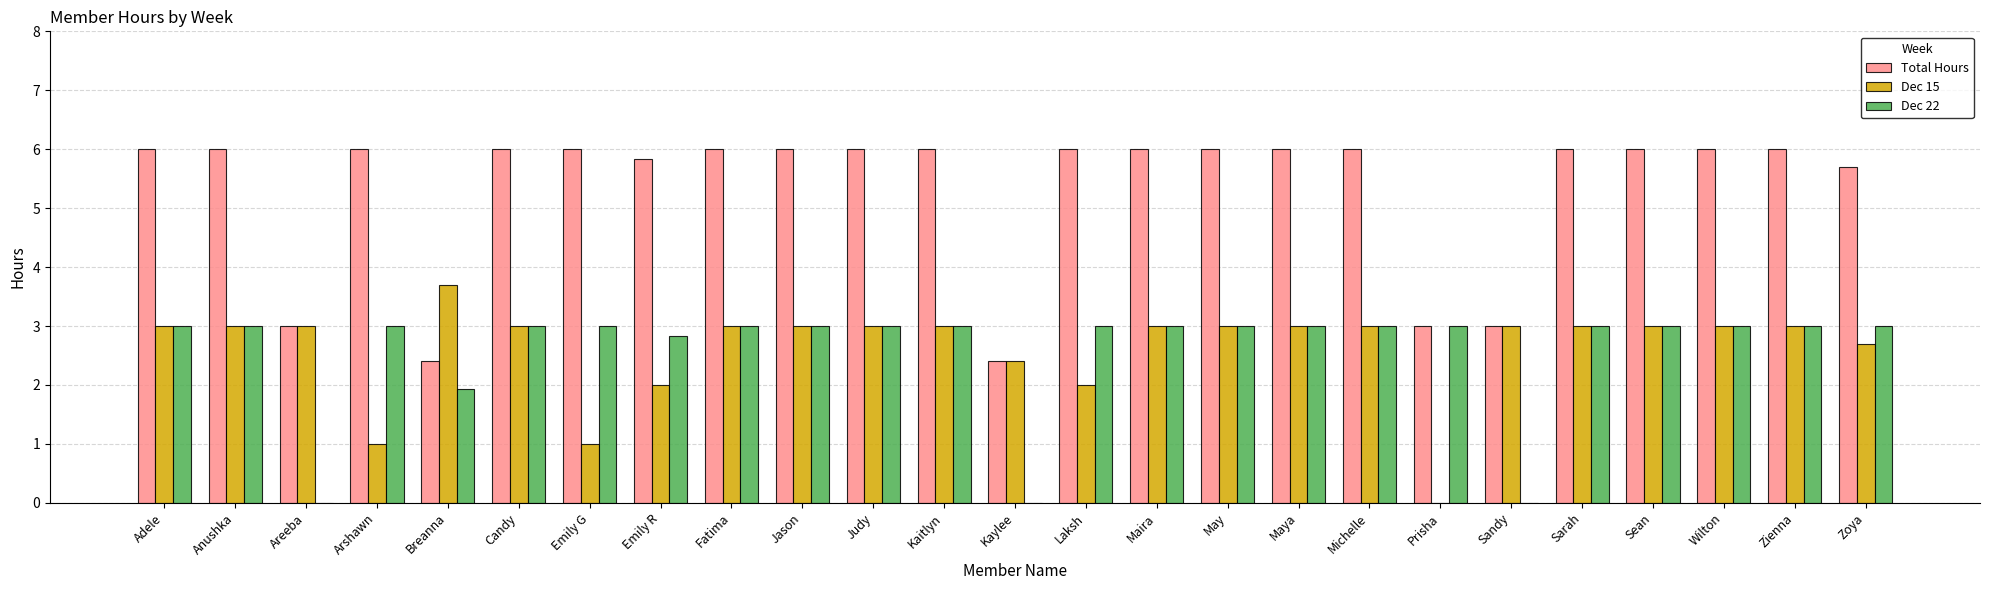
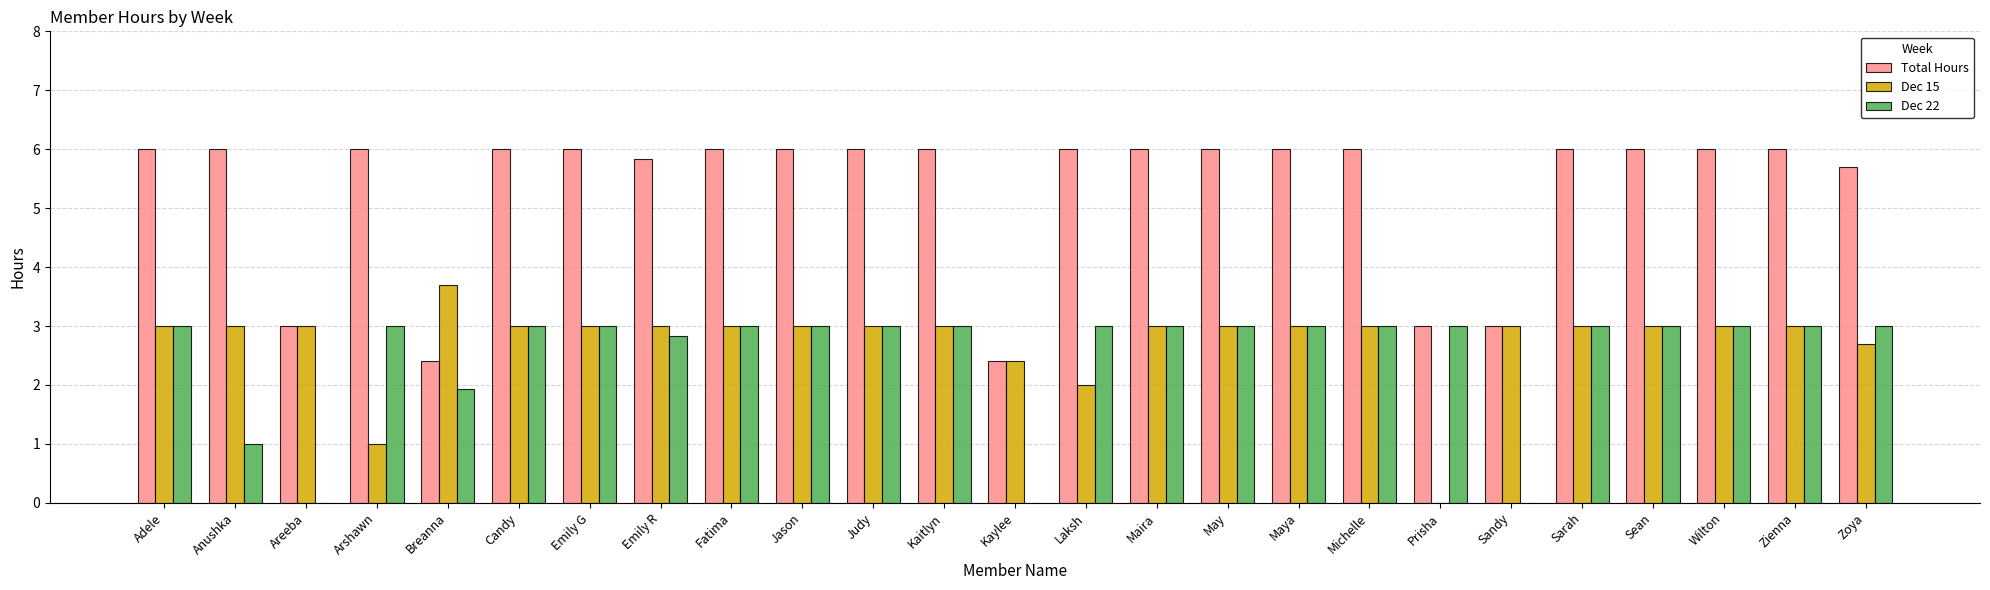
  {
    "Total Hours": {
      "Adele": 6,
      "Anushka": 6,
      "Areeba": 3,
      "Arshawn": 6,
      "Breanna": 2.4,
      "Candy": 6,
      "Emily G": 6,
      "Emily R": 5.8,
      "Fatima": 6,
      "Jason": 6,
      "Judy": 6,
      "Kaitlyn": 6,
      "Kaylee": 2.4,
      "Laksh": 6,
      "Maira": 6,
      "May": 6,
      "Maya": 6,
      "Michelle": 6,
      "Prisha": 3,
      "Sandy": 3,
      "Sarah": 6,
      "Sean": 6,
      "Wilton": 6,
      "Zienna": 6,
      "Zoya": 5.7
    },
    "Dec 15": {
      "Adele": 3,
      "Anushka": 3,
      "Areeba": 3,
      "Arshawn": 1,
      "Breanna": 3.7,
      "Candy": 3,
-     "Emily G": 1,
-     "Emily R": 2,
+     "Emily G": 3,
+     "Emily R": 3,
      "Fatima": 3,
      "Jason": 3,
      "Judy": 3,
      "Kaitlyn": 3,
      "Kaylee": 2.4,
      "Laksh": 2,
      "Maira": 3,
      "May": 3,
      "Maya": 3,
      "Michelle": 3,
      "Prisha": 0,
      "Sandy": 3,
      "Sarah": 3,
      "Sean": 3,
      "Wilton": 3,
      "Zienna": 3,
      "Zoya": 2.7
    },
    "Dec 22": {
      "Adele": 3,
-     "Anushka": 3,
+     "Anushka": 1,
      "Areeba": 0,
      "Arshawn": 3,
      "Breanna": 1.9,
      "Candy": 3,
      "Emily G": 3,
      "Emily R": 2.8,
      "Fatima": 3,
      "Jason": 3,
      "Judy": 3,
      "Kaitlyn": 3,
      "Kaylee": 0,
      "Laksh": 3,
      "Maira": 3,
      "May": 3,
      "Maya": 3,
      "Michelle": 3,
      "Prisha": 3,
      "Sandy": 0,
      "Sarah": 3,
      "Sean": 3,
      "Wilton": 3,
      "Zienna": 3,
      "Zoya": 3
    }
  }
